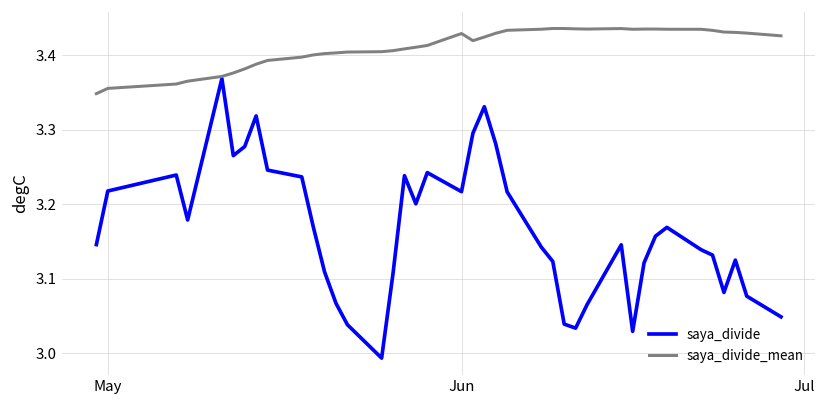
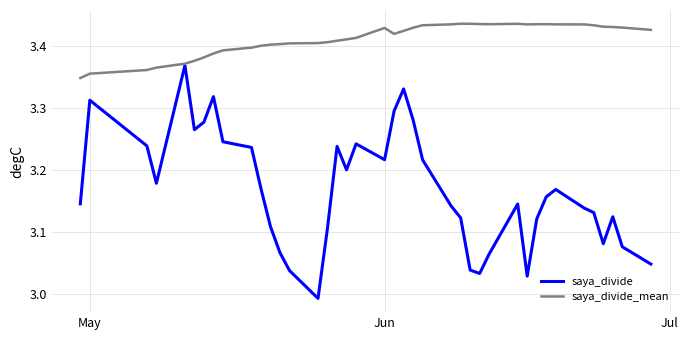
  {
    "saya_divide": {
-     "May": 3.22,
+     "May": 3.31,
      "Jun": 3.22
    },
    "saya_divide_mean": {
      "May": 3.36,
      "Jun": 3.43
    }
  }
